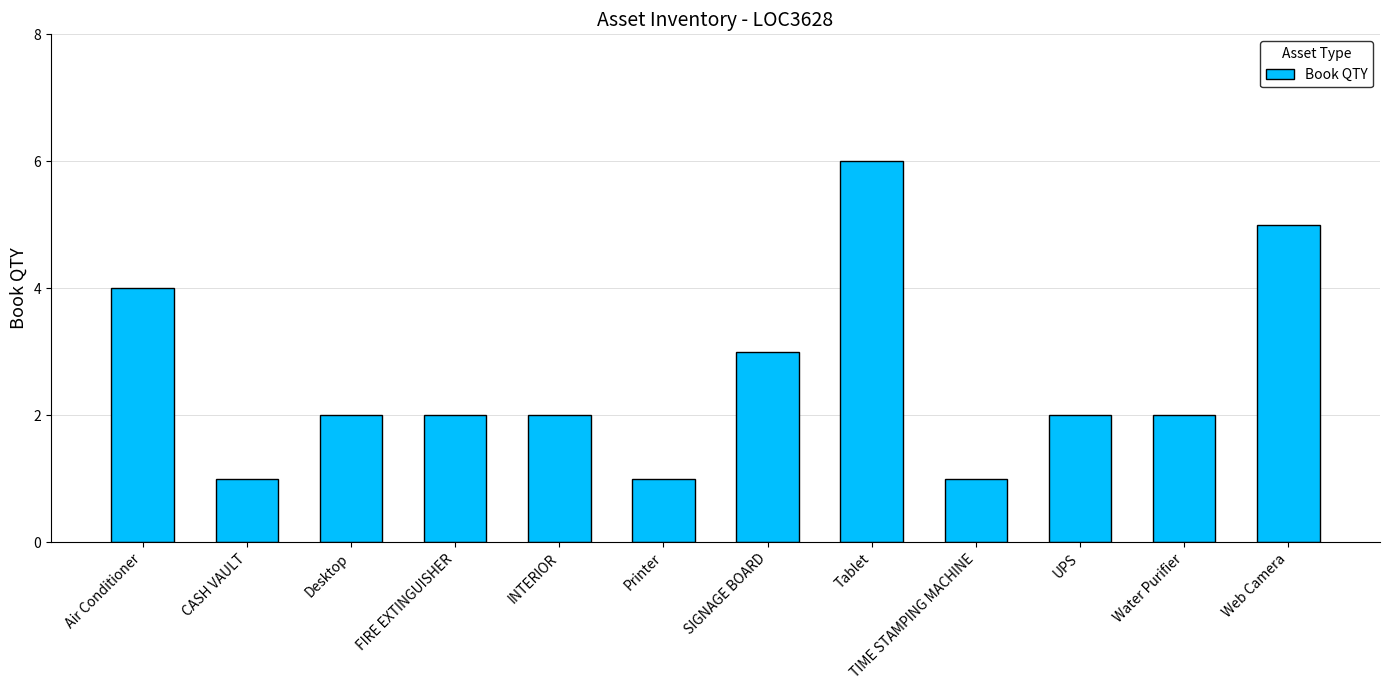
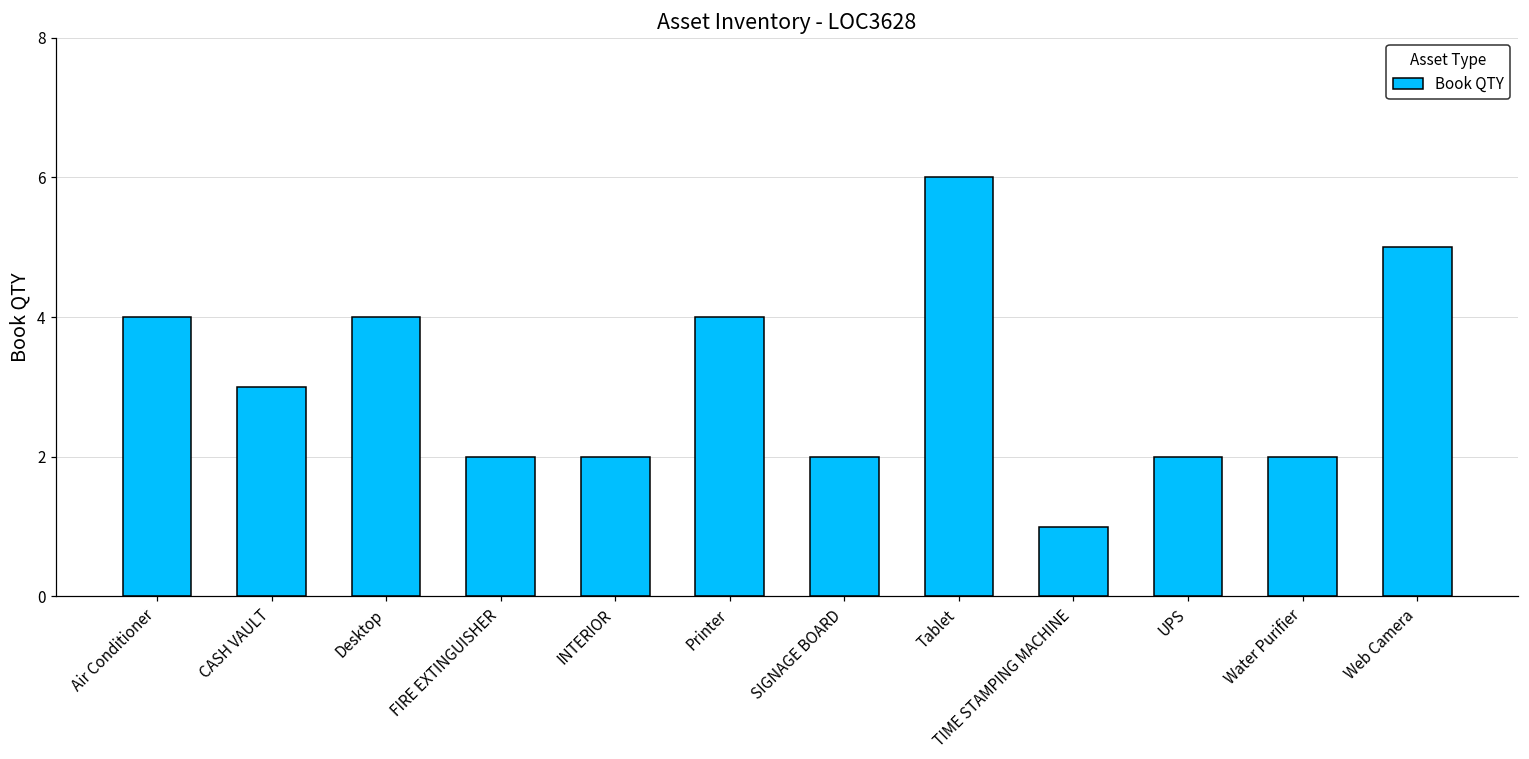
  {
    "Air Conditioner": 4,
-   "CASH VAULT": 1,
-   "Desktop": 2,
+   "CASH VAULT": 3,
+   "Desktop": 4,
    "FIRE EXTINGUISHER": 2,
    "INTERIOR": 2,
-   "Printer": 1,
-   "SIGNAGE BOARD": 3,
+   "Printer": 4,
+   "SIGNAGE BOARD": 2,
    "Tablet": 6,
    "TIME STAMPING MACHINE": 1,
    "UPS": 2,
    "Water Purifier": 2,
    "Web Camera": 5
  }
